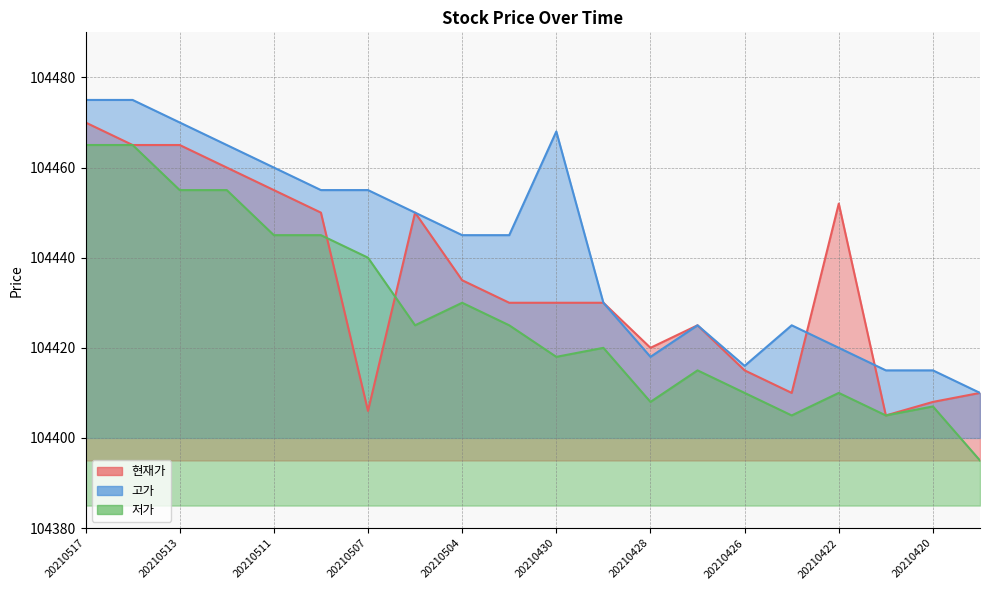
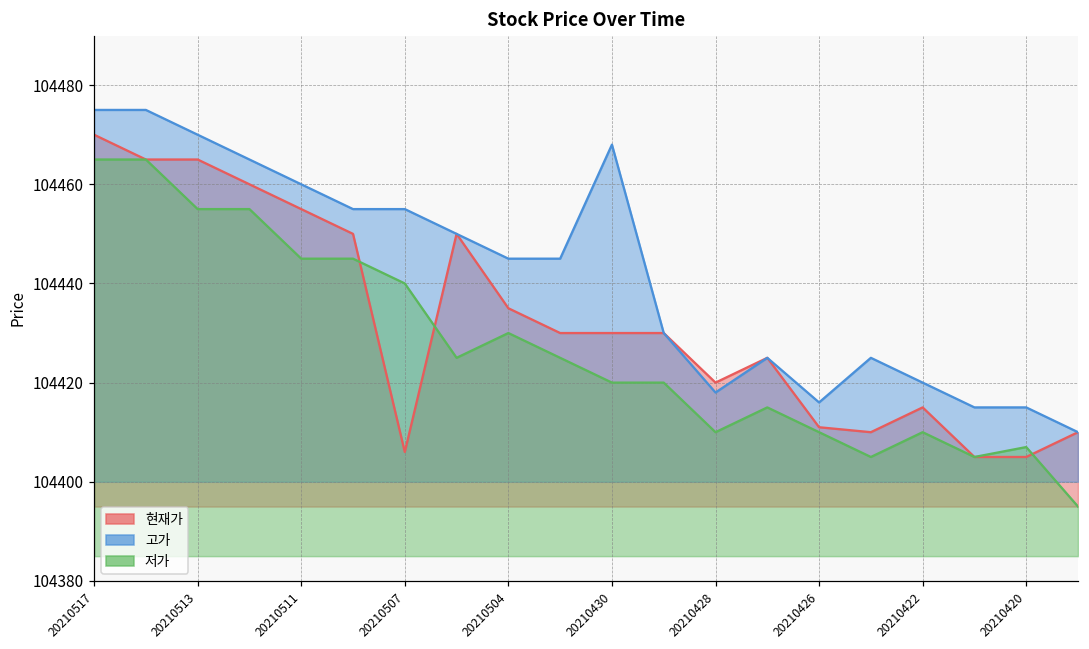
  {
    "현재가": {
      "20210517": 104470,
      "20210513": 104465,
      "20210511": 104455,
      "20210507": 104406,
      "20210504": 104435,
      "20210430": 104430,
      "20210428": 104420,
-     "20210426": 104415,
-     "20210422": 104452,
-     "20210420": 104408
+     "20210426": 104411,
+     "20210422": 104415,
+     "20210420": 104405
    },
    "고가": {
      "20210517": 104475,
      "20210513": 104470,
      "20210511": 104460,
      "20210507": 104455,
      "20210504": 104445,
      "20210430": 104468,
      "20210428": 104418,
      "20210426": 104416,
      "20210422": 104420,
      "20210420": 104415
    },
    "저가": {
      "20210517": 104465,
      "20210513": 104455,
      "20210511": 104445,
      "20210507": 104440,
      "20210504": 104430,
-     "20210430": 104418,
-     "20210428": 104408,
+     "20210430": 104420,
+     "20210428": 104410,
      "20210426": 104410,
      "20210422": 104410,
      "20210420": 104407
    }
  }
